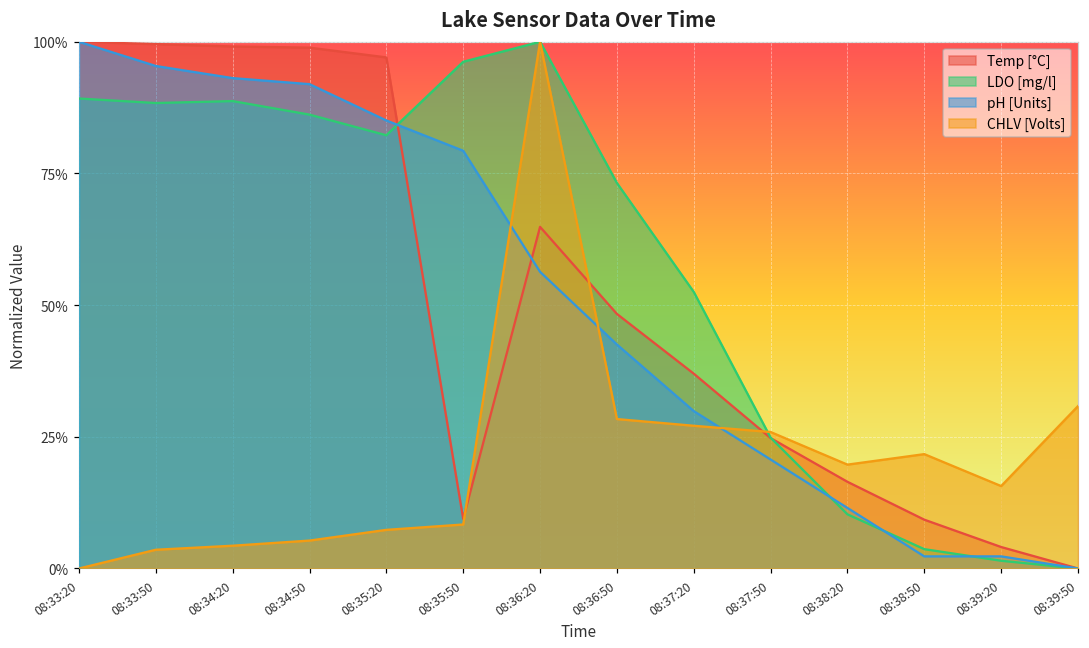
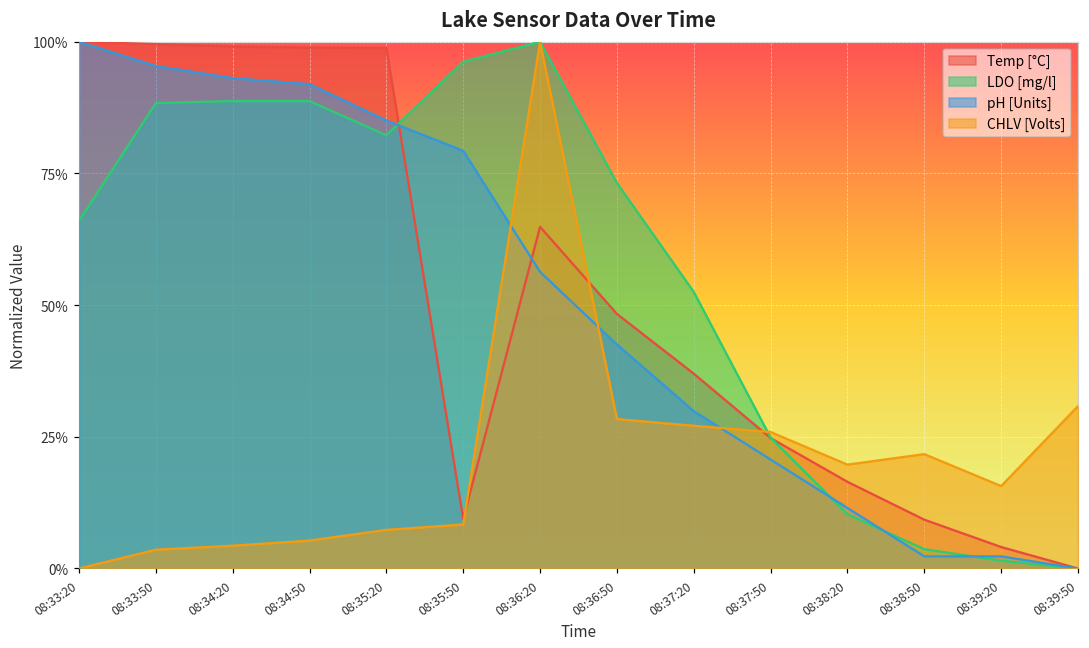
  {
    "Temp [°C]": {
      "08:33:50": "100%",
      "08:34:20": "99%",
      "08:34:50": "99%",
-     "08:35:20": "97%",
+     "08:35:20": "99%",
      "08:35:50": "9%",
      "08:36:20": "65%",
      "08:36:50": "48%",
      "08:37:20": "37%",
      "08:38:20": "16%",
      "08:38:50": "9%",
      "08:39:20": "4%"
    },
    "LDO [mg/l]": {
-     "08:33:20": "89%",
+     "08:33:20": "66%",
      "08:33:50": "88%",
      "08:34:20": "89%",
-     "08:34:50": "86%",
+     "08:34:50": "89%",
      "08:35:20": "82%",
      "08:35:50": "96%",
      "08:36:50": "73%",
      "08:37:20": "53%",
      "08:38:20": "10%",
      "08:38:50": "4%",
      "08:39:20": "1%"
    },
    "pH [Units]": {
      "08:33:50": "95%",
      "08:34:20": "93%",
      "08:34:50": "92%",
      "08:35:20": "85%",
      "08:35:50": "79%",
      "08:36:20": "56%",
      "08:36:50": "43%",
      "08:37:20": "30%",
      "08:37:50": "21%",
      "08:38:20": "11%",
      "08:38:50": "2%",
      "08:39:20": "2%"
    },
    "CHLV [Volts]": {
      "08:33:20": "0%",
      "08:33:50": "4%",
      "08:34:20": "4%",
      "08:34:50": "5%",
      "08:35:20": "7%",
      "08:35:50": "8%",
      "08:36:50": "28%",
      "08:37:20": "27%",
      "08:37:50": "26%",
      "08:38:20": "20%",
      "08:38:50": "22%",
      "08:39:20": "16%",
      "08:39:50": "31%"
    }
  }
